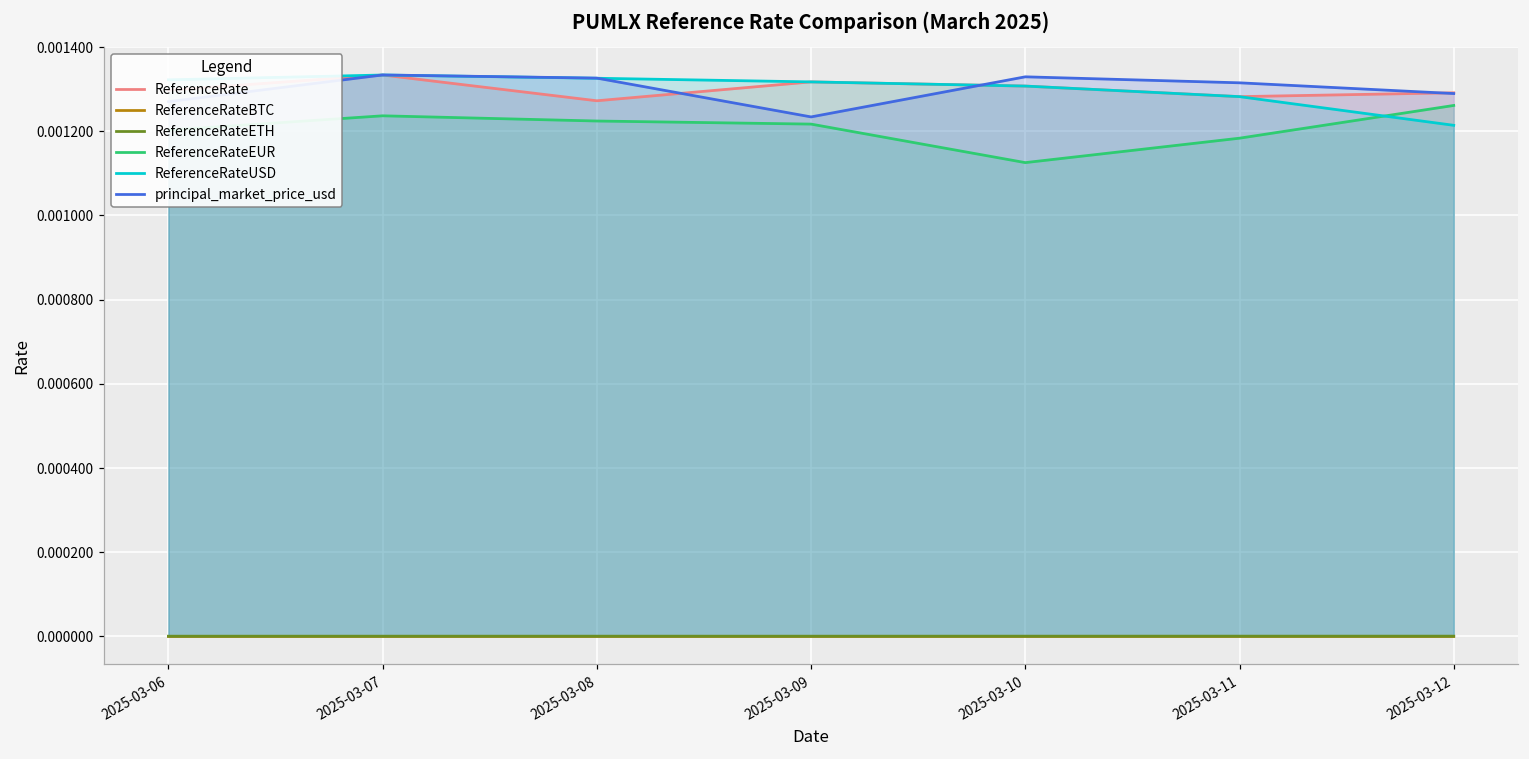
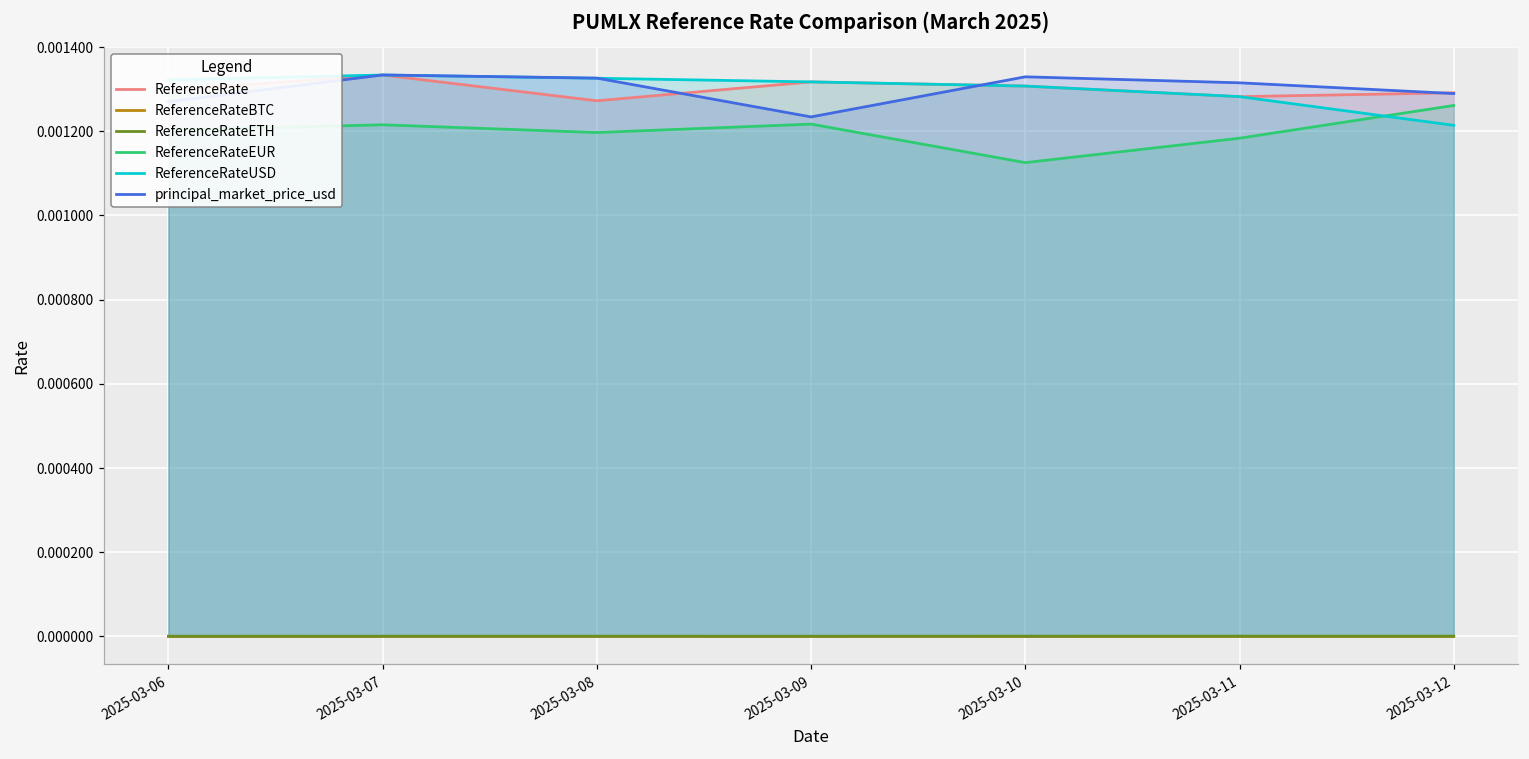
  {
    "ReferenceRate": {
      "2025-03-08": 0.00127
    },
    "ReferenceRateEUR": {
-     "2025-03-07": 0.00124,
-     "2025-03-08": 0.00122,
+     "2025-03-07": 0.00122,
+     "2025-03-08": 0.00120,
      "2025-03-09": 0.00122,
      "2025-03-10": 0.00113,
      "2025-03-11": 0.00118,
      "2025-03-12": 0.00126
    },
    "ReferenceRateUSD": {
      "2025-03-12": 0.00121
    },
    "principal_market_price_usd": {
      "2025-03-09": 0.00123,
      "2025-03-10": 0.00133,
      "2025-03-11": 0.00132
    }
  }
